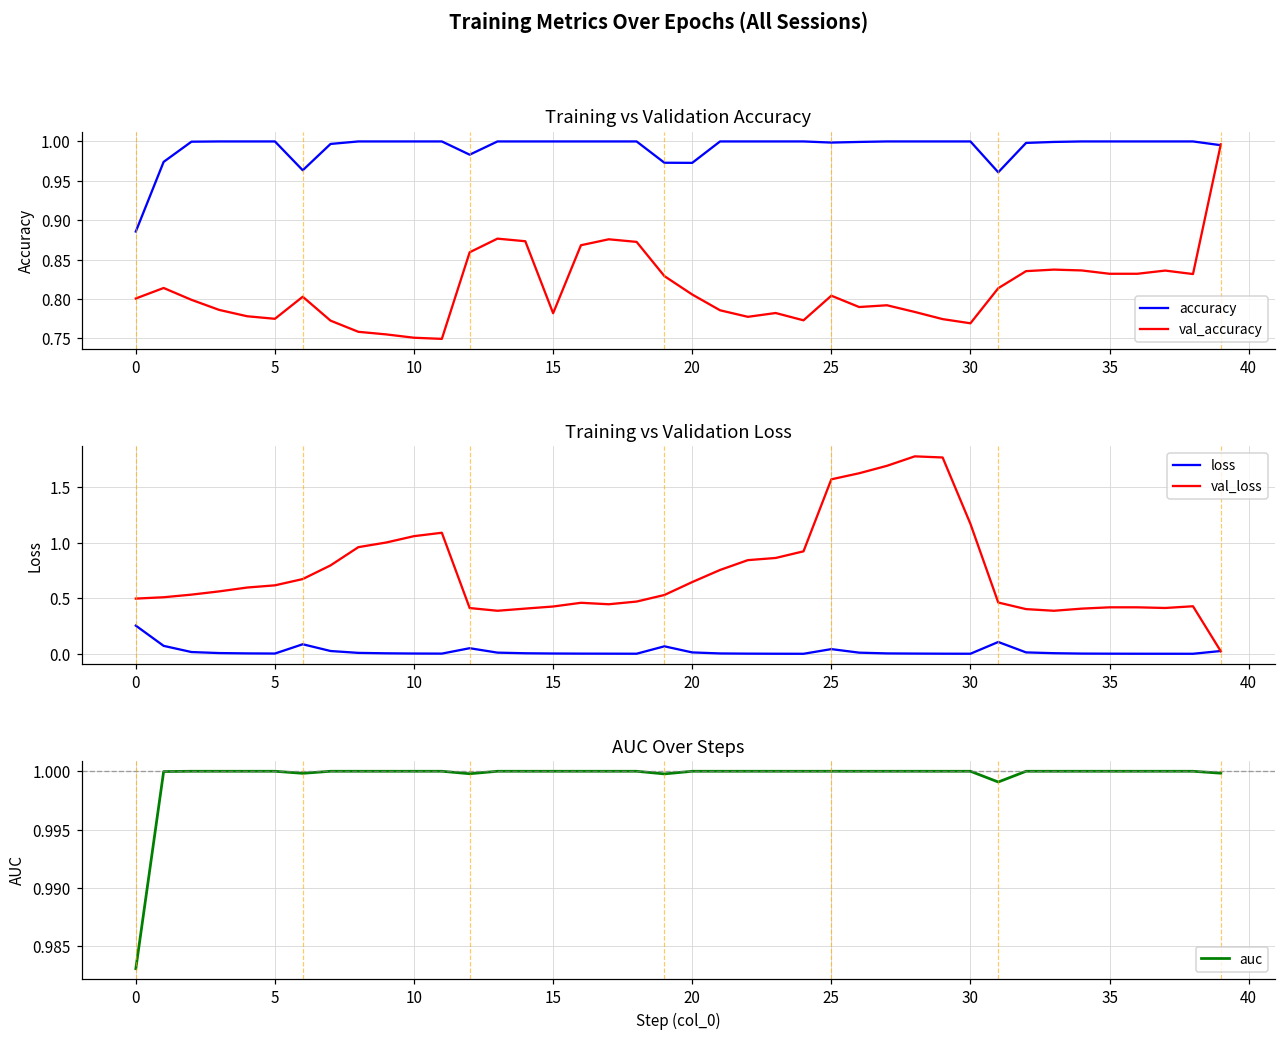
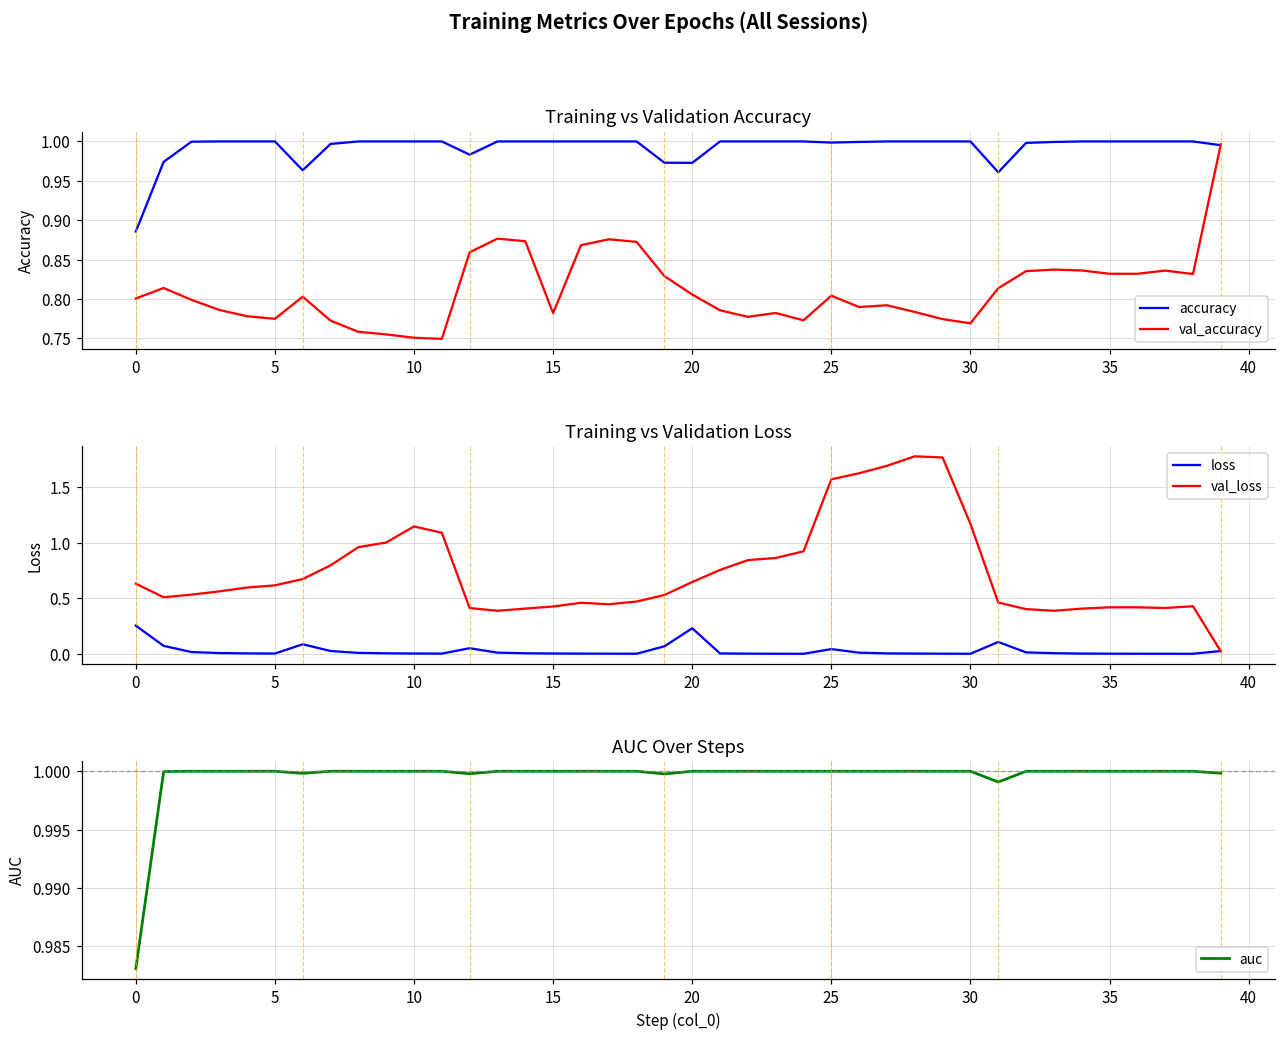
  {
    "Training vs Validation Accuracy": {
      "accuracy": {
        "0": 0.89,
        "5": 1.00,
        "10": 1.00,
        "15": 1.00,
        "20": 0.97,
        "25": 1.00,
        "30": 1.00,
        "35": 1.00
      },
      "val_accuracy": {
        "0": 0.80,
        "5": 0.77,
        "10": 0.75,
        "15": 0.78,
        "20": 0.81,
        "25": 0.80,
        "30": 0.77,
        "35": 0.83
      }
    },
    "Training vs Validation Loss": {
      "loss": {
        "0": 0.26,
        "5": 0.00,
        "10": 0.00,
        "15": 0.00,
-       "20": 0.01,
+       "20": 0.23,
        "25": 0.04,
        "30": 0.00,
        "35": 0.00
      },
      "val_loss": {
-       "0": 0.50,
+       "0": 0.63,
        "5": 0.62,
-       "10": 1.06,
+       "10": 1.15,
        "15": 0.43,
        "20": 0.65,
        "25": 1.57,
        "30": 1.17,
        "35": 0.42
      }
    },
    "AUC Over Steps": {
      "0": 0.9831,
      "5": 1.0000,
      "10": 1.0000,
      "15": 1.0000,
      "20": 1.0000,
      "25": 1.0000,
      "30": 1.0000,
      "35": 1.0000
    }
  }
